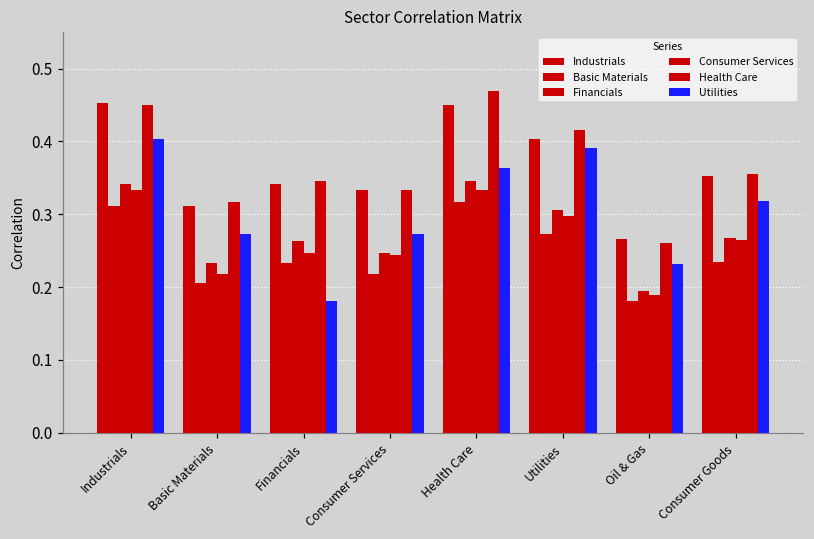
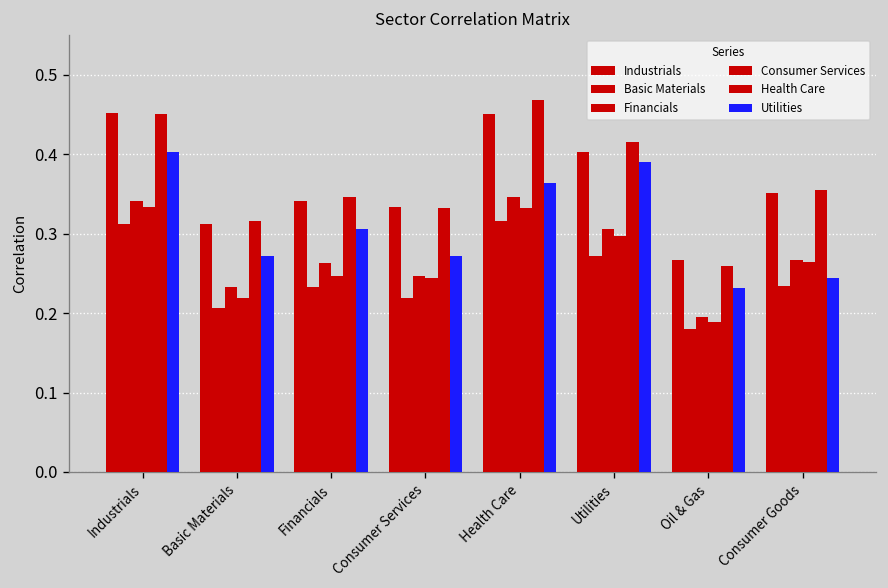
  {
    "Utilities": {
      "Industrials": 0.40,
      "Basic Materials": 0.27,
-     "Financials": 0.18,
+     "Financials": 0.31,
      "Consumer Services": 0.27,
      "Health Care": 0.36,
      "Utilities": 0.39,
      "Oil & Gas": 0.23,
-     "Consumer Goods": 0.32
+     "Consumer Goods": 0.24
    }
  }
